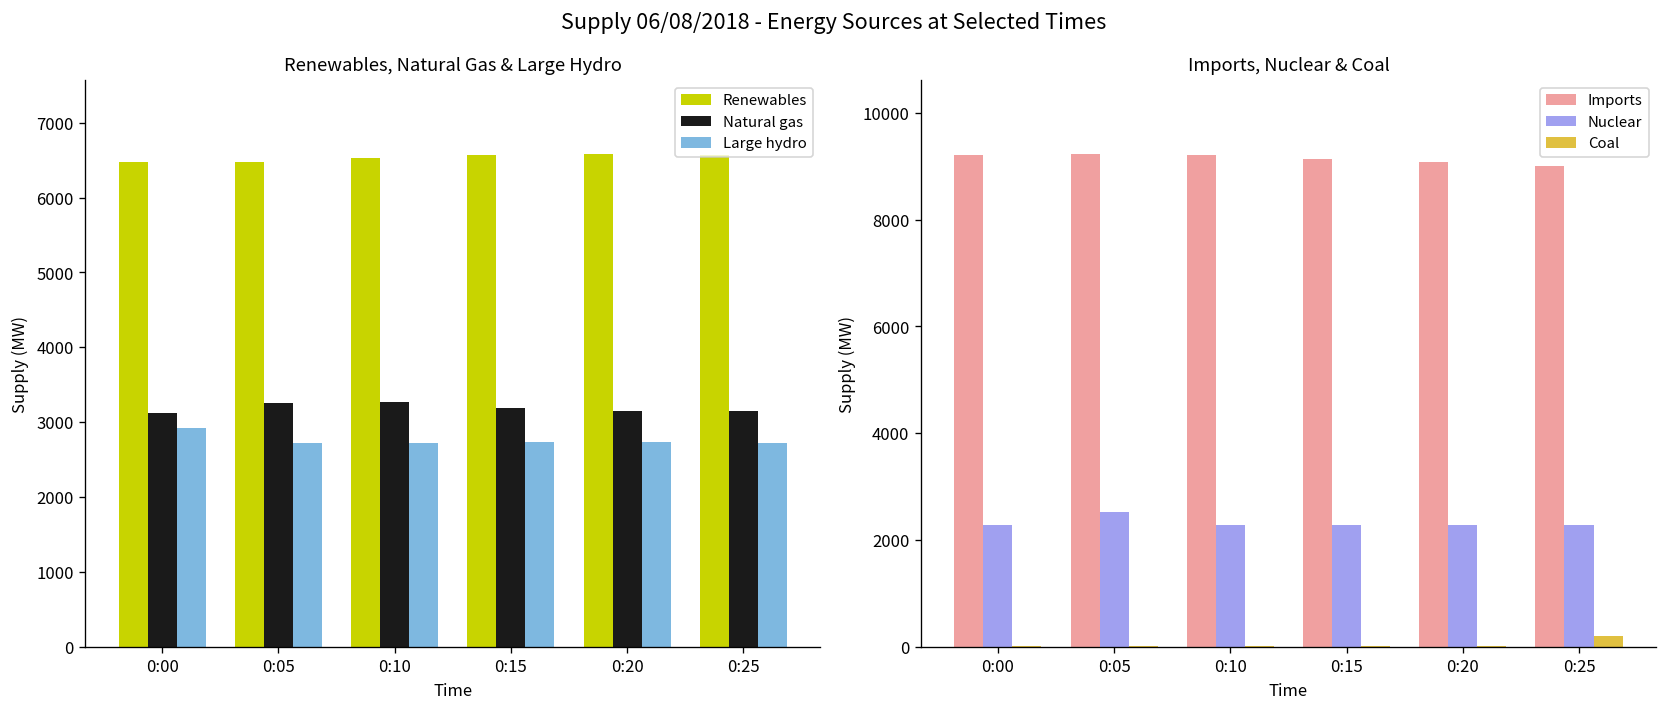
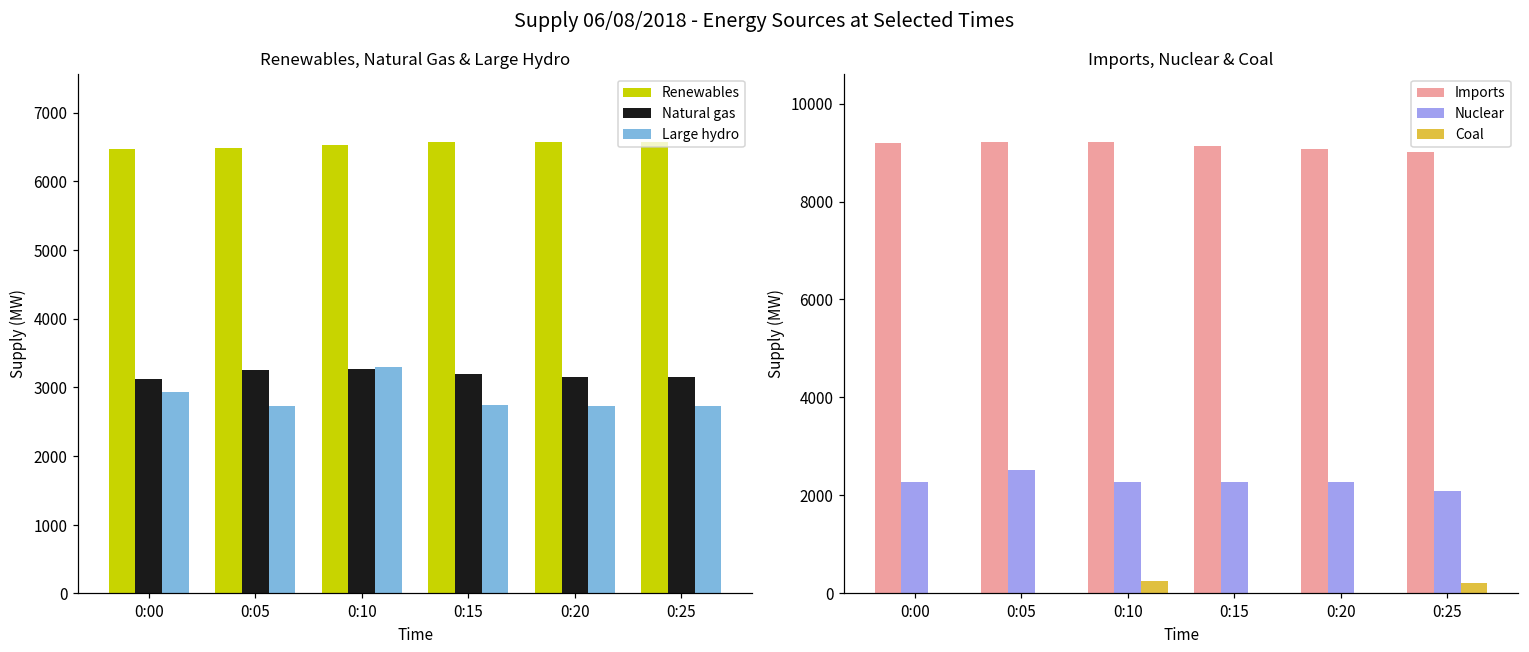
  {
    "Renewables, Natural Gas & Large Hydro": {
      "Renewables": {
        "0:00": 6500,
        "0:05": 6500,
        "0:10": 6500,
        "0:15": 6600,
        "0:20": 6600
      },
      "Natural gas": {
        "0:00": 3100,
        "0:05": 3300,
        "0:10": 3300,
        "0:15": 3200,
        "0:20": 3100,
        "0:25": 3200
      },
      "Large hydro": {
        "0:00": 2900,
        "0:05": 2700,
-       "0:10": 2700,
+       "0:10": 3300,
        "0:15": 2700,
        "0:20": 2700,
        "0:25": 2700
      }
    },
    "Imports, Nuclear & Coal": {
      "Imports": {
        "0:00": 9200,
        "0:05": 9200,
        "0:10": 9200,
        "0:15": 9100,
        "0:20": 9100,
        "0:25": 9000
      },
      "Nuclear": {
        "0:00": 2300,
        "0:05": 2500,
        "0:10": 2300,
        "0:15": 2300,
        "0:20": 2300,
-       "0:25": 2300
+       "0:25": 2100
      },
      "Coal": {
-       "0:10": 0,
+       "0:10": 200,
        "0:25": 200
      }
    }
  }
